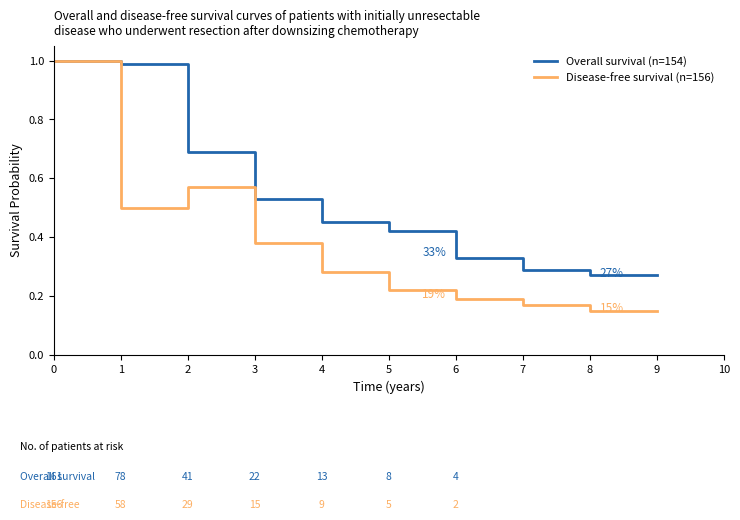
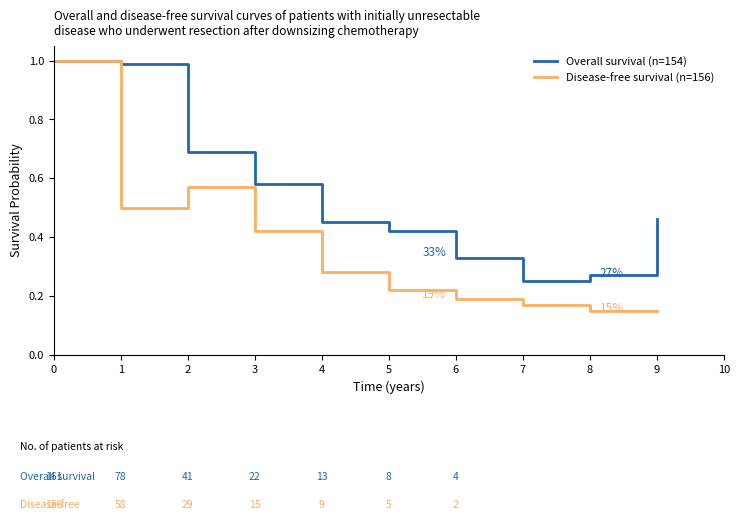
  {
    "Overall survival (n=154)": {
      "1": 0.99,
      "2": 0.69,
-     "3": 0.53,
+     "3": 0.58,
      "4": 0.45,
      "5": 0.42,
-     "7": 0.29,
-     "9": 0.27
+     "7": 0.25,
+     "9": 0.46
    },
    "Disease-free survival (n=156)": {
      "1": 0.50,
      "2": 0.57,
-     "3": 0.38,
+     "3": 0.42,
      "4": 0.28,
      "5": 0.22,
      "7": 0.17,
      "9": 0.15
    }
  }
